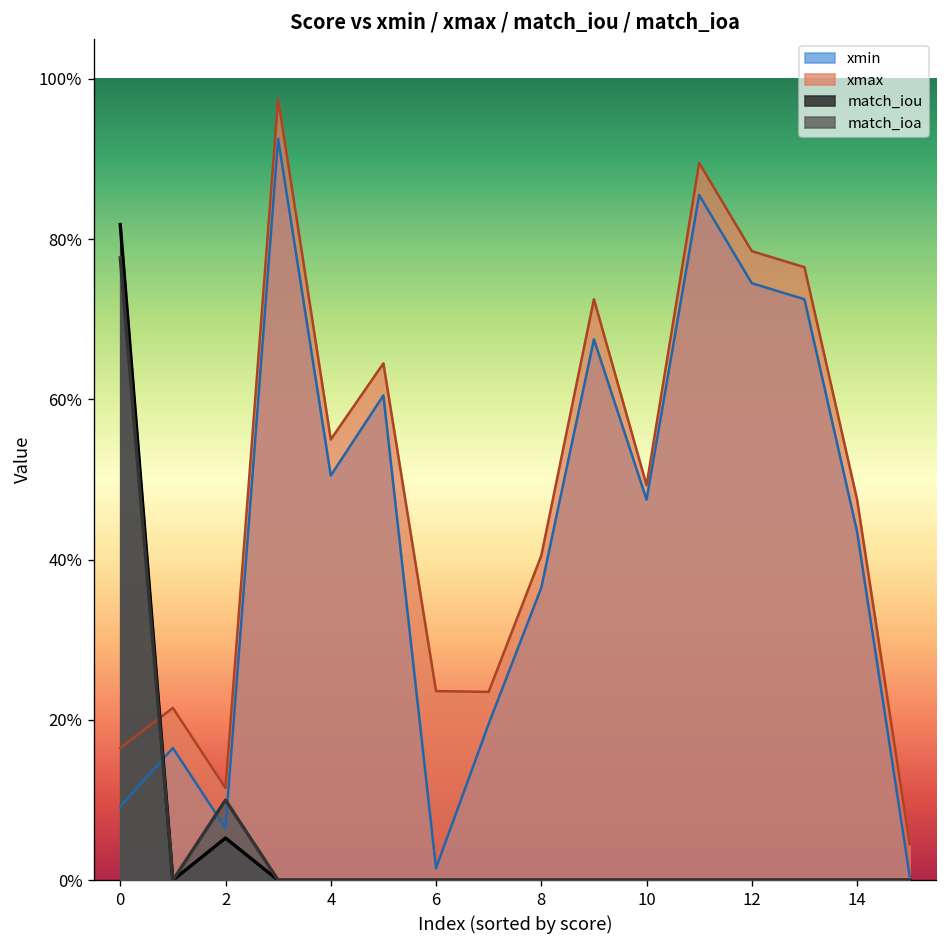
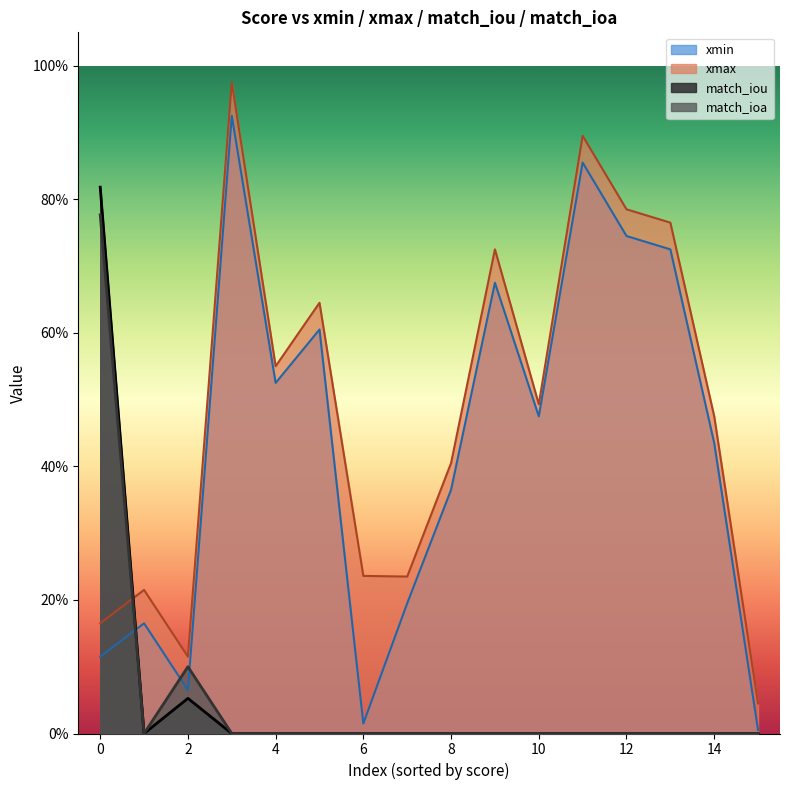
  {
    "xmin": {
-     "0": "9%",
+     "0": "12%",
      "2": "7%",
-     "4": "51%",
+     "4": "53%",
      "6": "2%",
      "8": "37%",
      "10": "48%",
      "12": "75%",
      "14": "44%"
    },
    "xmax": {
      "0": "17%",
      "2": "12%",
      "4": "55%",
      "6": "24%",
      "8": "41%",
      "10": "49%",
      "12": "79%",
      "14": "48%"
    },
    "match_iou": {
      "0": "82%",
      "2": "5%"
    },
    "match_ioa": {
      "0": "78%",
      "2": "10%"
    }
  }
